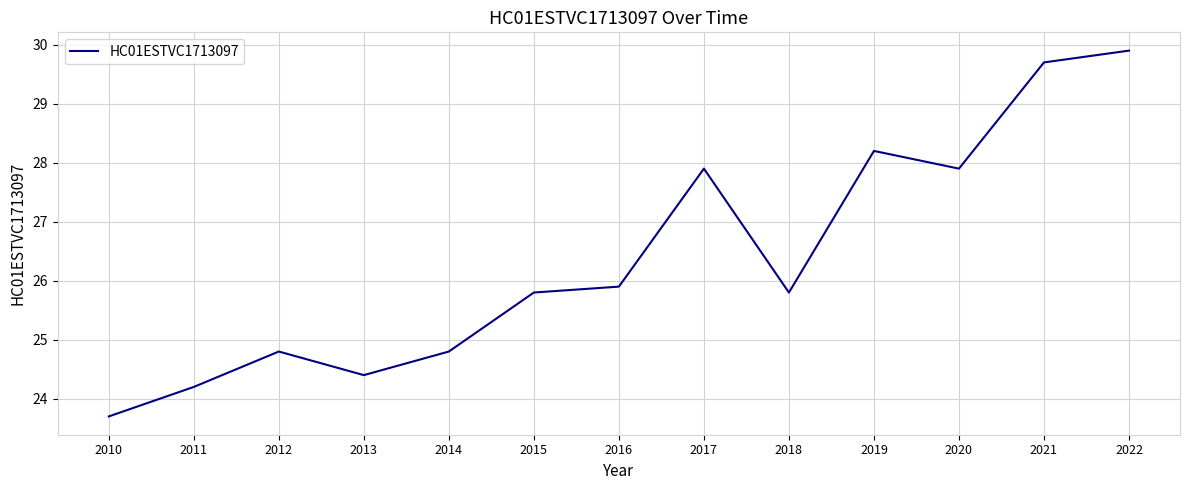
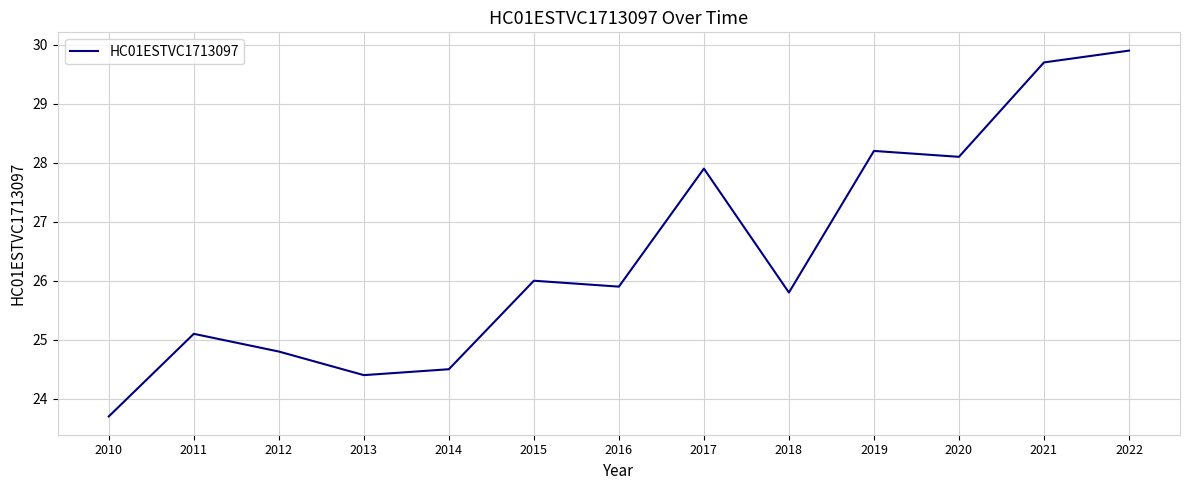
  {
    "2010": 23.7,
-   "2011": 24.2,
+   "2011": 25.1,
    "2012": 24.8,
    "2013": 24.4,
-   "2014": 24.8,
-   "2015": 25.8,
+   "2014": 24.5,
+   "2015": 26.0,
    "2016": 25.9,
    "2017": 27.9,
    "2018": 25.8,
    "2019": 28.2,
-   "2020": 27.9,
+   "2020": 28.1,
    "2021": 29.7,
    "2022": 29.9
  }
